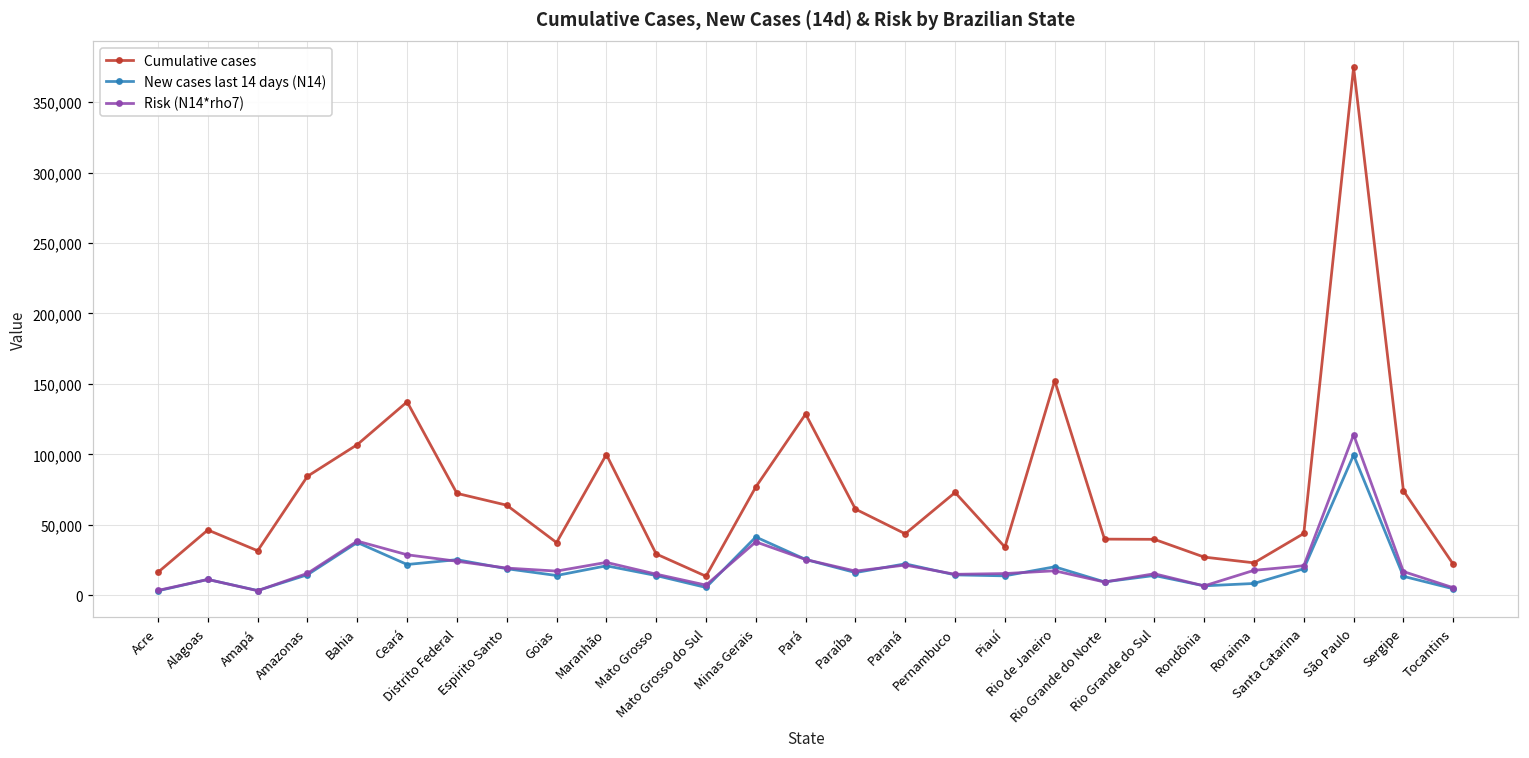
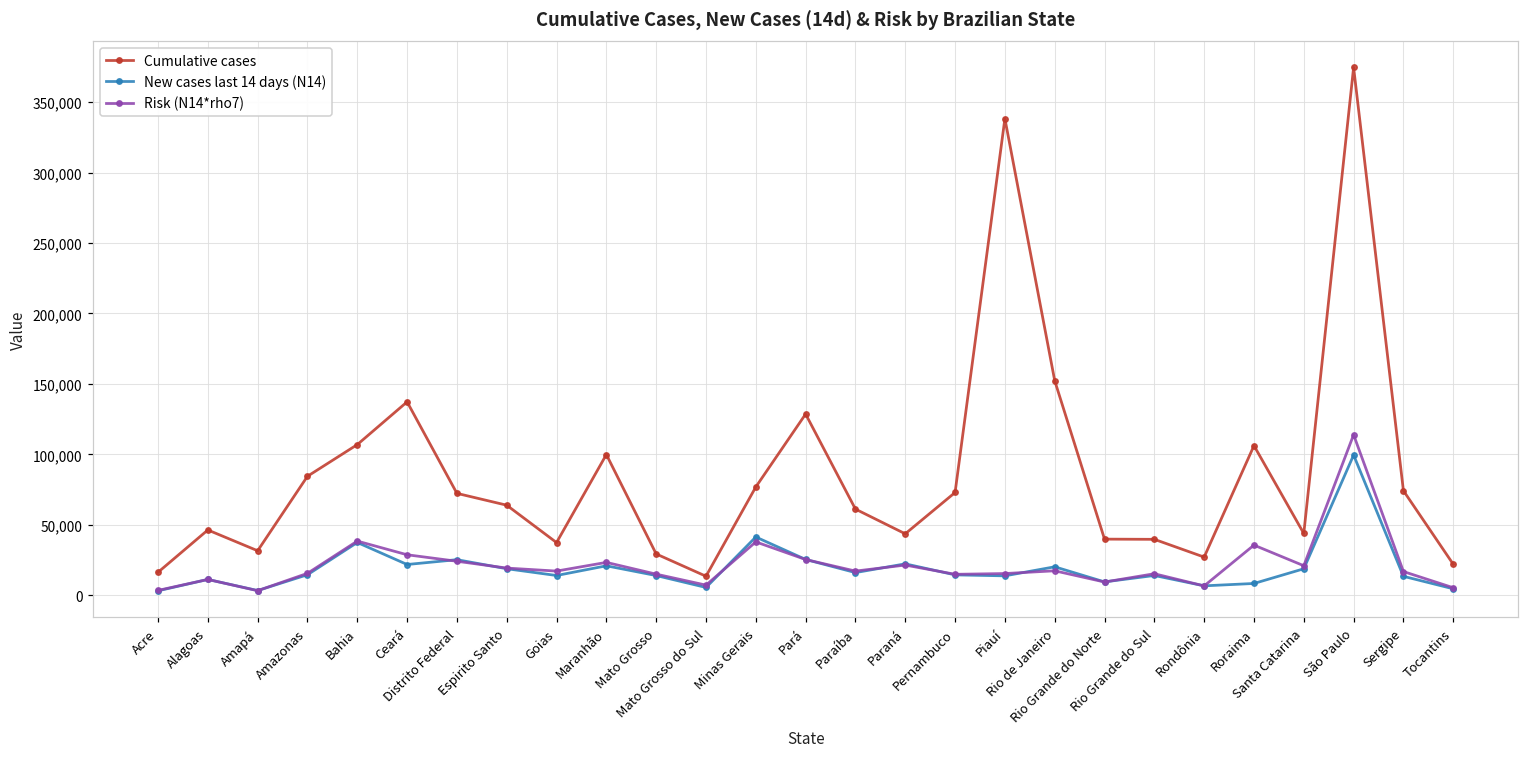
  {
    "Cumulative cases": {
      "Acre": "16,000",
      "Alagoas": "46,000",
      "Amapá": "32,000",
      "Amazonas": "84,000",
      "Bahia": "107,000",
      "Ceará": "137,000",
      "Distrito Federal": "72,000",
      "Espirito Santo": "64,000",
      "Goias": "37,000",
      "Maranhão": "100,000",
      "Mato Grosso": "29,000",
      "Mato Grosso do Sul": "13,000",
      "Minas Gerais": "77,000",
      "Pará": "129,000",
      "Paraíba": "61,000",
      "Paraná": "44,000",
      "Pernambuco": "73,000",
-     "Piauí": "34,000",
+     "Piauí": "338,000",
      "Rio de Janeiro": "152,000",
      "Rio Grande do Norte": "40,000",
      "Rio Grande do Sul": "40,000",
      "Rondônia": "27,000",
-     "Roraima": "23,000",
+     "Roraima": "106,000",
      "Santa Catarina": "44,000",
      "São Paulo": "375,000",
      "Sergipe": "74,000",
      "Tocantins": "22,000"
    },
    "New cases last 14 days (N14)": {
      "Ceará": "22,000",
      "Goias": "14,000",
      "Maranhão": "21,000",
      "Minas Gerais": "41,000",
      "Rio de Janeiro": "20,000",
      "Roraima": "8,000",
      "Santa Catarina": "19,000",
      "São Paulo": "99,000",
      "Sergipe": "13,000"
    },
    "Risk (N14*rho7)": {
      "Ceará": "29,000",
      "Goias": "17,000",
      "Maranhão": "23,000",
      "Minas Gerais": "38,000",
      "Rio de Janeiro": "17,000",
-     "Roraima": "18,000",
+     "Roraima": "36,000",
      "Santa Catarina": "21,000",
      "São Paulo": "114,000",
      "Sergipe": "17,000"
    }
  }
